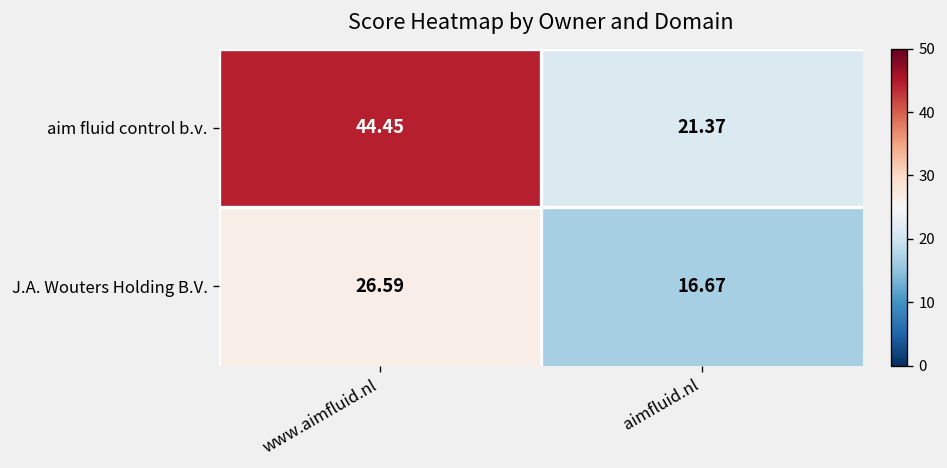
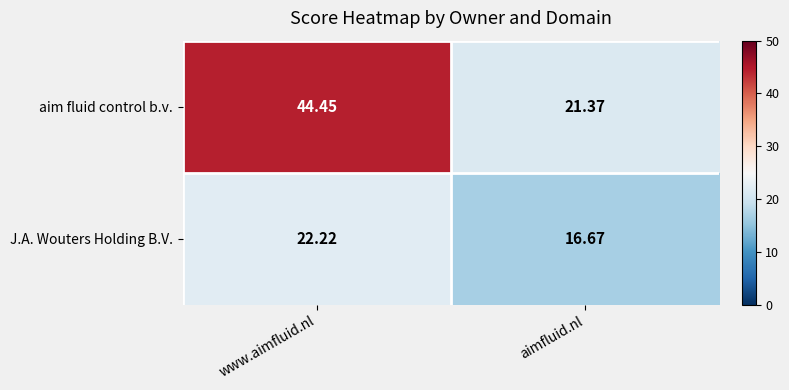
  {
    "aim fluid control b.v.": {
      "www.aimfluid.nl": 44.45,
      "aimfluid.nl": 21.37
    },
    "J.A. Wouters Holding B.V.": {
-     "www.aimfluid.nl": 26.59,
+     "www.aimfluid.nl": 22.22,
      "aimfluid.nl": 16.67
    }
  }
